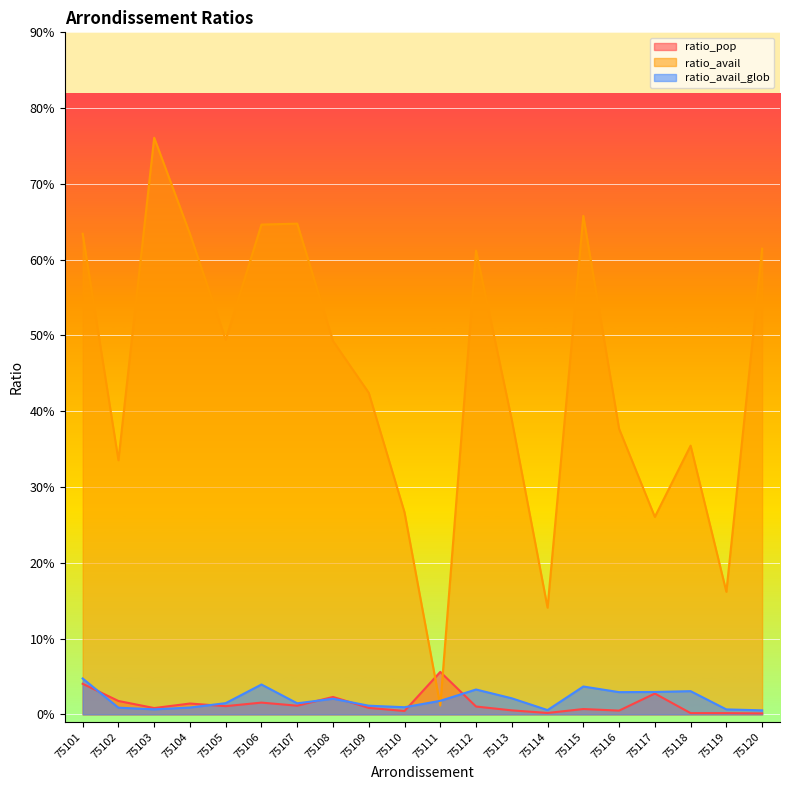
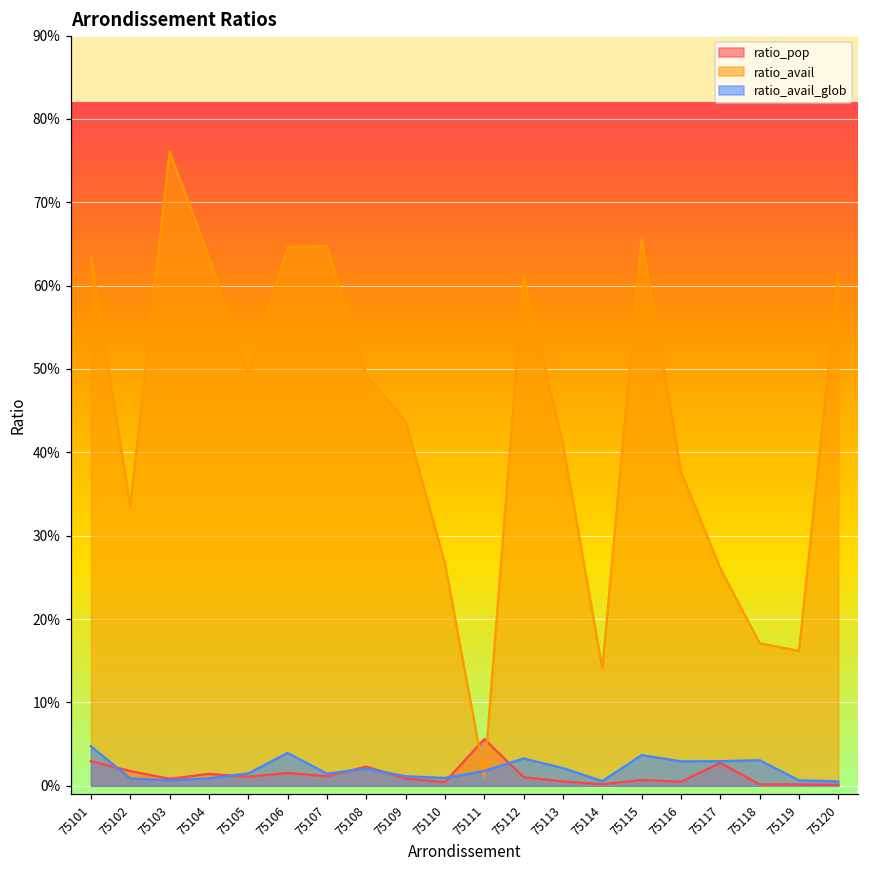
  {
    "ratio_pop": {
-     "75101": "4%",
+     "75101": "3%",
      "75102": "2%",
      "75104": "1%",
      "75105": "1%",
      "75106": "2%",
      "75110": "0%",
      "75111": "6%",
      "75112": "1%",
      "75113": "1%",
      "75114": "0%",
      "75115": "1%",
      "75116": "0%",
      "75118": "0%",
      "75119": "0%",
      "75120": "0%"
    },
    "ratio_avail": {
      "75101": "63%",
      "75102": "34%",
      "75103": "76%",
      "75104": "63%",
      "75105": "49%",
      "75106": "65%",
      "75107": "65%",
      "75108": "49%",
-     "75109": "42%",
+     "75109": "44%",
      "75110": "27%",
      "75111": "1%",
      "75112": "61%",
-     "75113": "39%",
+     "75113": "41%",
      "75114": "14%",
      "75115": "66%",
      "75116": "38%",
      "75117": "26%",
-     "75118": "35%",
+     "75118": "17%",
      "75119": "16%",
      "75120": "61%"
    },
    "ratio_avail_glob": {
      "75101": "5%",
      "75102": "1%",
      "75104": "1%",
      "75105": "1%",
      "75106": "4%",
      "75110": "1%",
      "75111": "2%",
      "75112": "3%",
      "75113": "2%",
      "75114": "1%",
      "75115": "4%",
      "75116": "3%",
      "75118": "3%",
      "75119": "1%",
      "75120": "1%"
    }
  }
